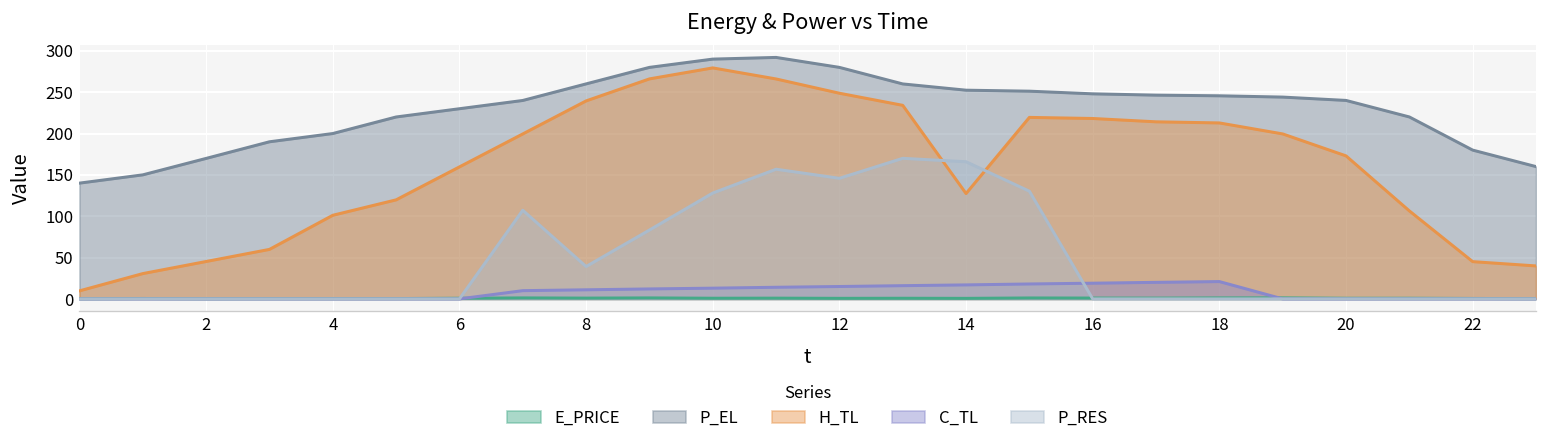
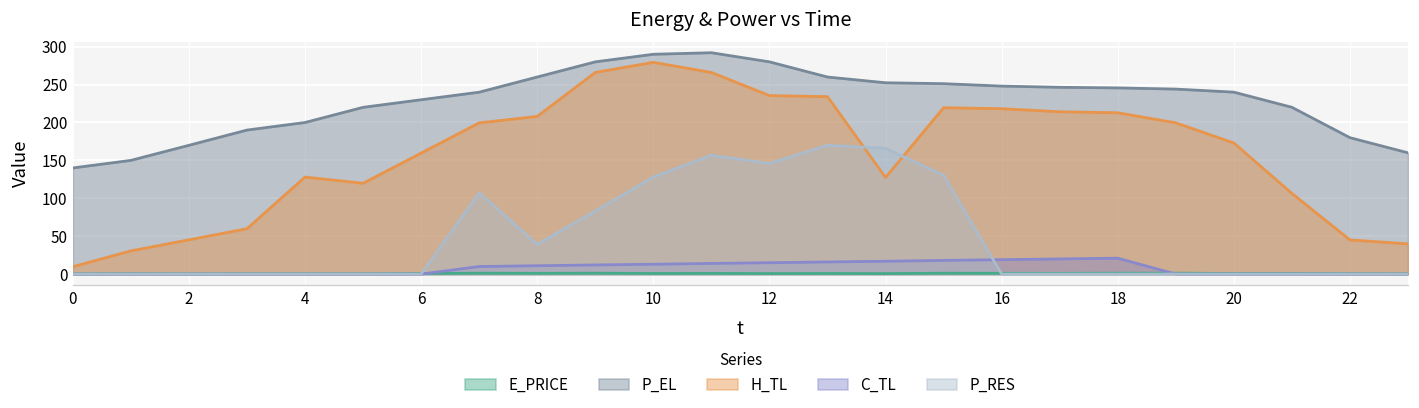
  {
    "H_TL": {
      "0": 10,
      "2": 50,
-     "4": 100,
+     "4": 130,
      "6": 160,
-     "8": 240,
+     "8": 210,
      "10": 280,
-     "12": 250,
+     "12": 240,
      "14": 130,
      "16": 220,
      "18": 210,
      "20": 170,
      "22": 50
    }
  }
